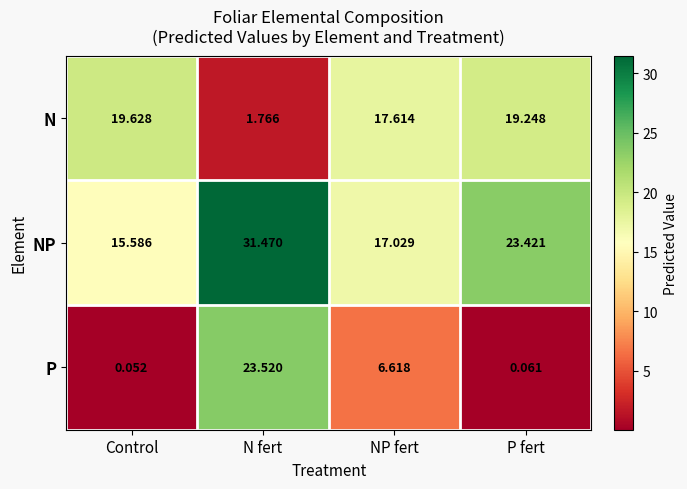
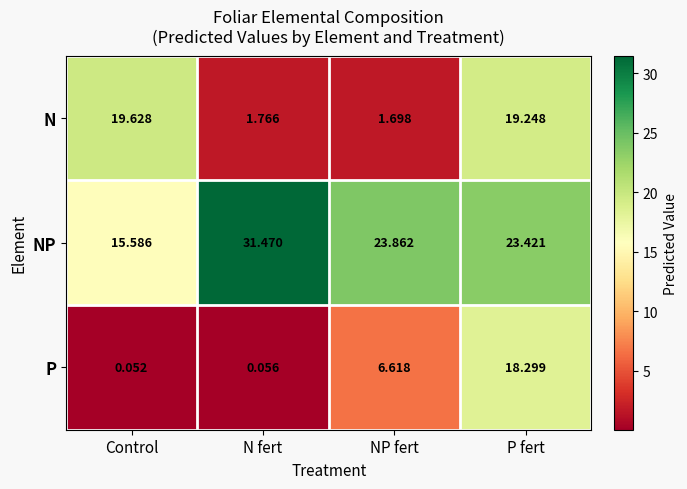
  {
    "N": {
      "Control": 19.628,
      "N fert": 1.766,
-     "NP fert": 17.614,
+     "NP fert": 1.698,
      "P fert": 19.248
    },
    "NP": {
      "Control": 15.586,
      "N fert": 31.470,
-     "NP fert": 17.029,
+     "NP fert": 23.862,
      "P fert": 23.421
    },
    "P": {
      "Control": 0.052,
-     "N fert": 23.520,
+     "N fert": 0.056,
      "NP fert": 6.618,
-     "P fert": 0.061
+     "P fert": 18.299
    }
  }
